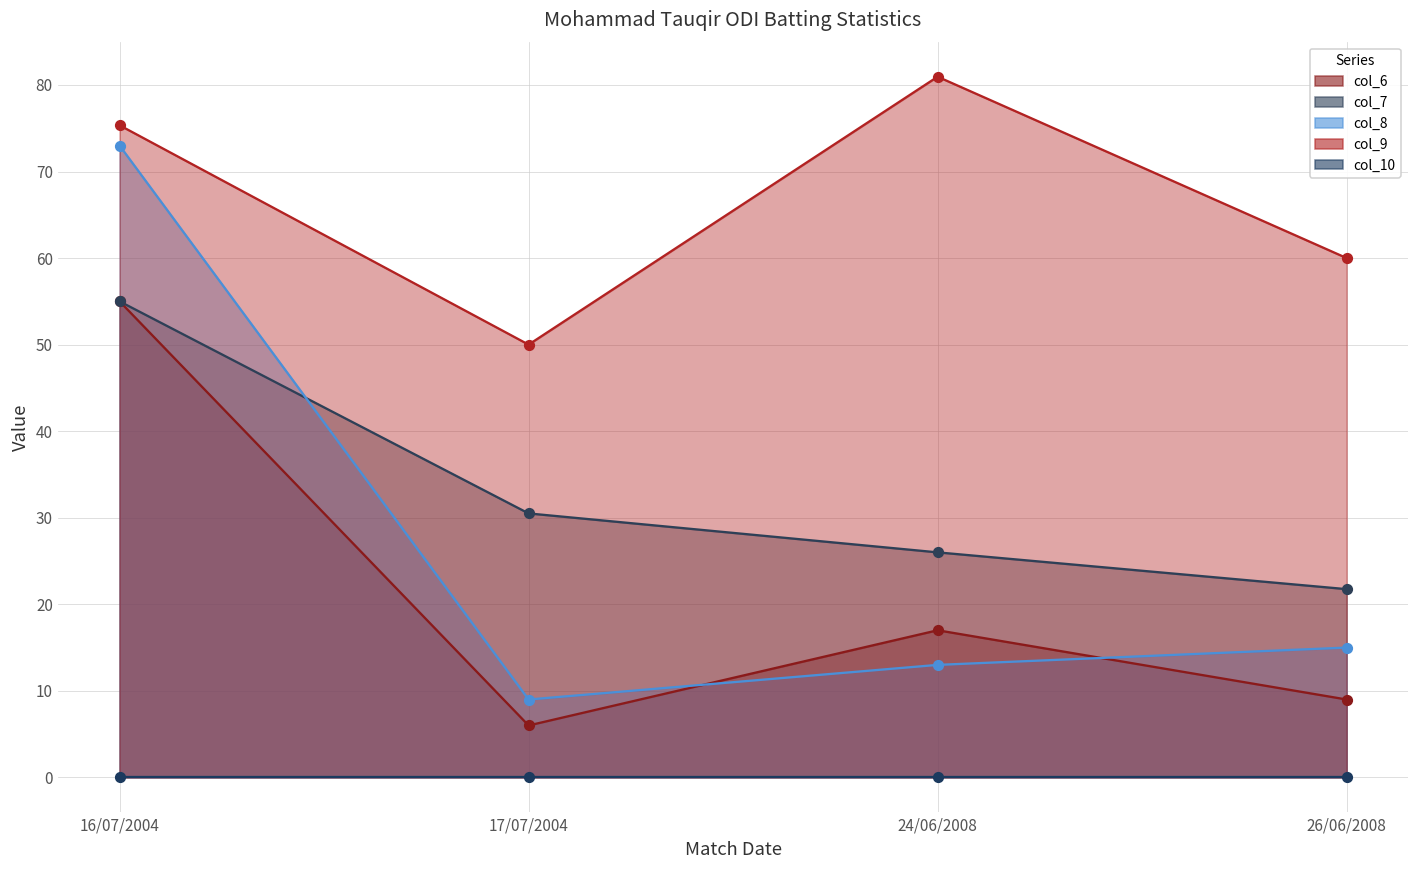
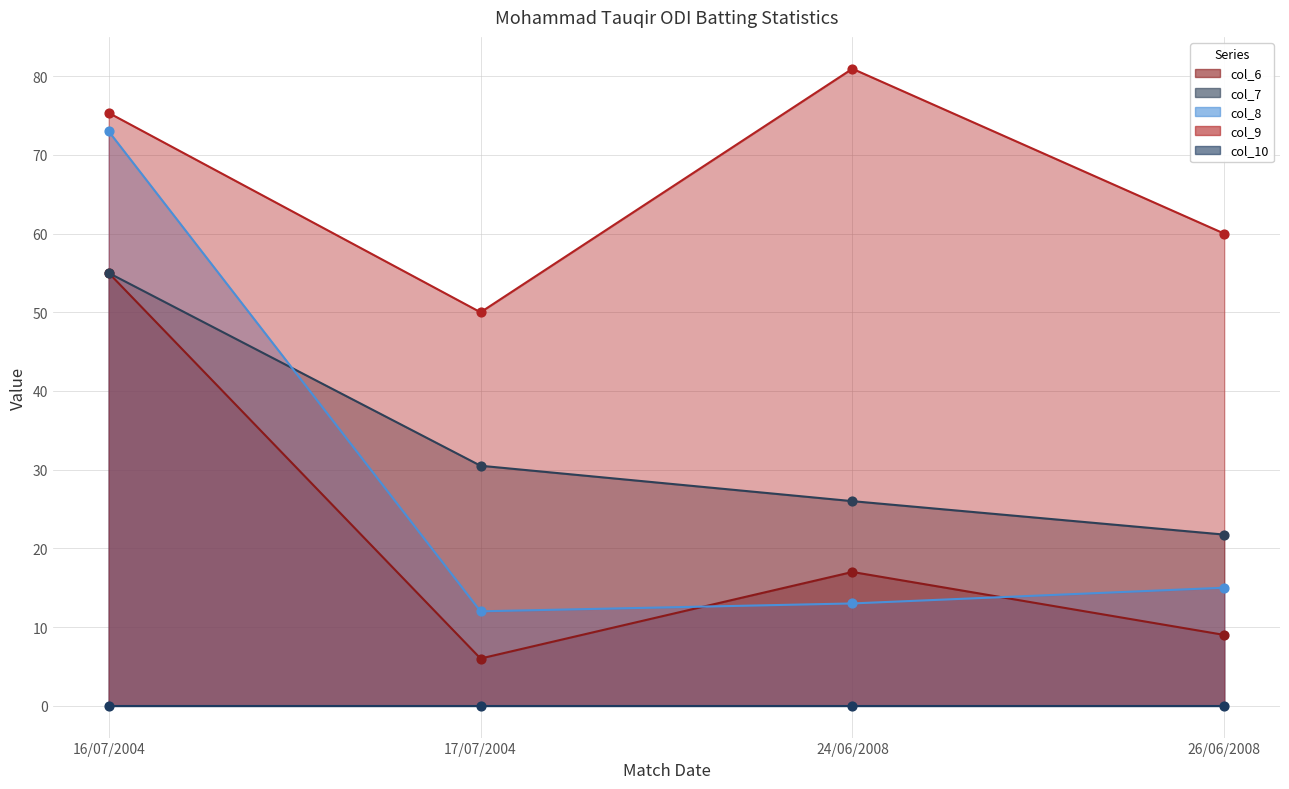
  {
    "col_8": {
      "16/07/2004": 73,
-     "17/07/2004": 9,
+     "17/07/2004": 12,
      "24/06/2008": 13,
      "26/06/2008": 15
    }
  }
